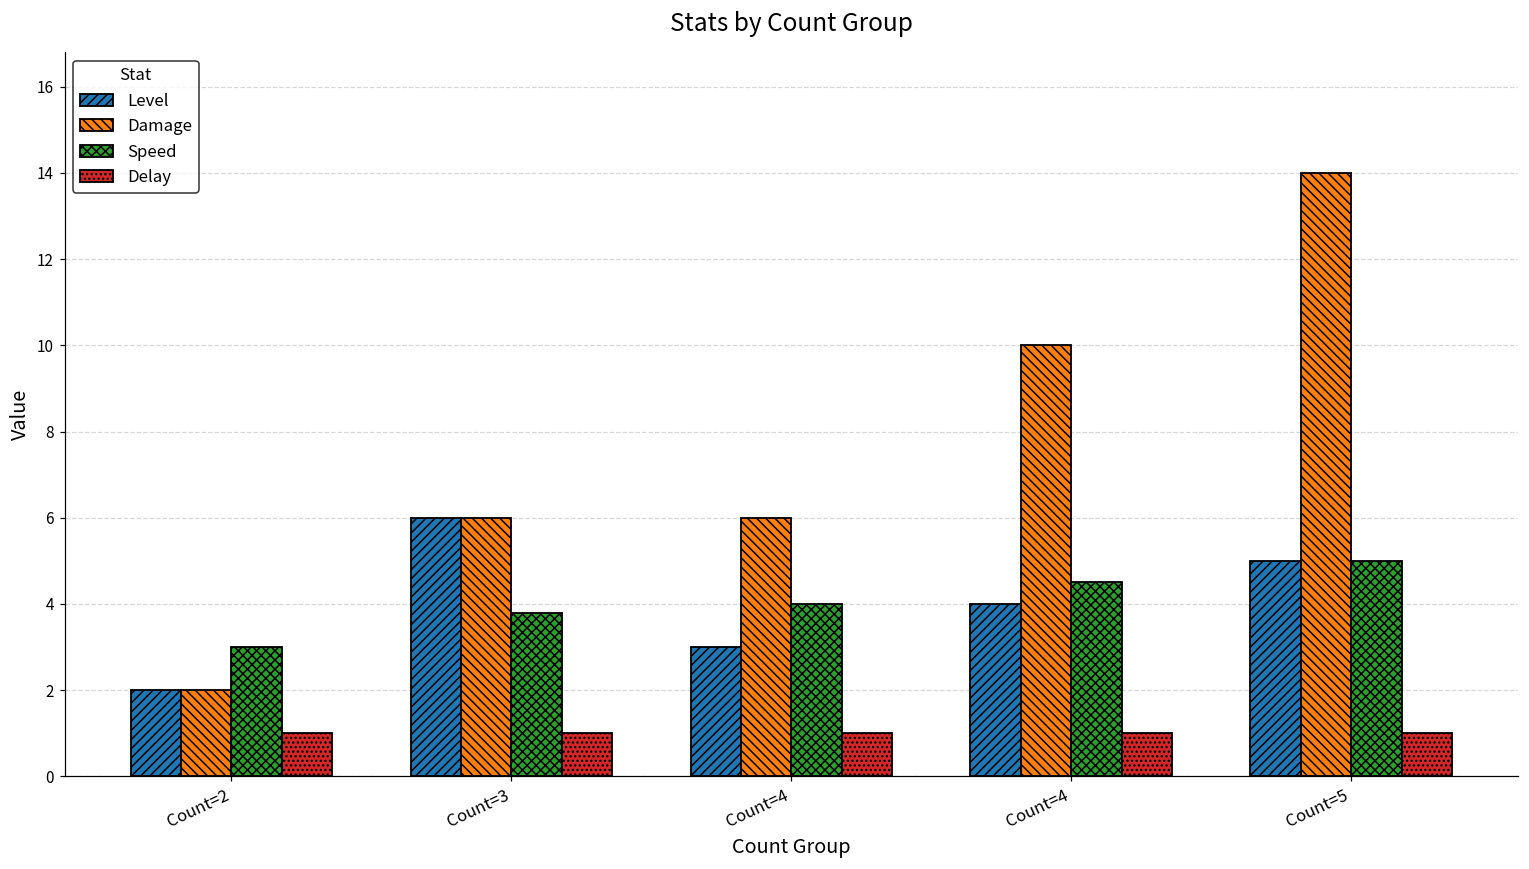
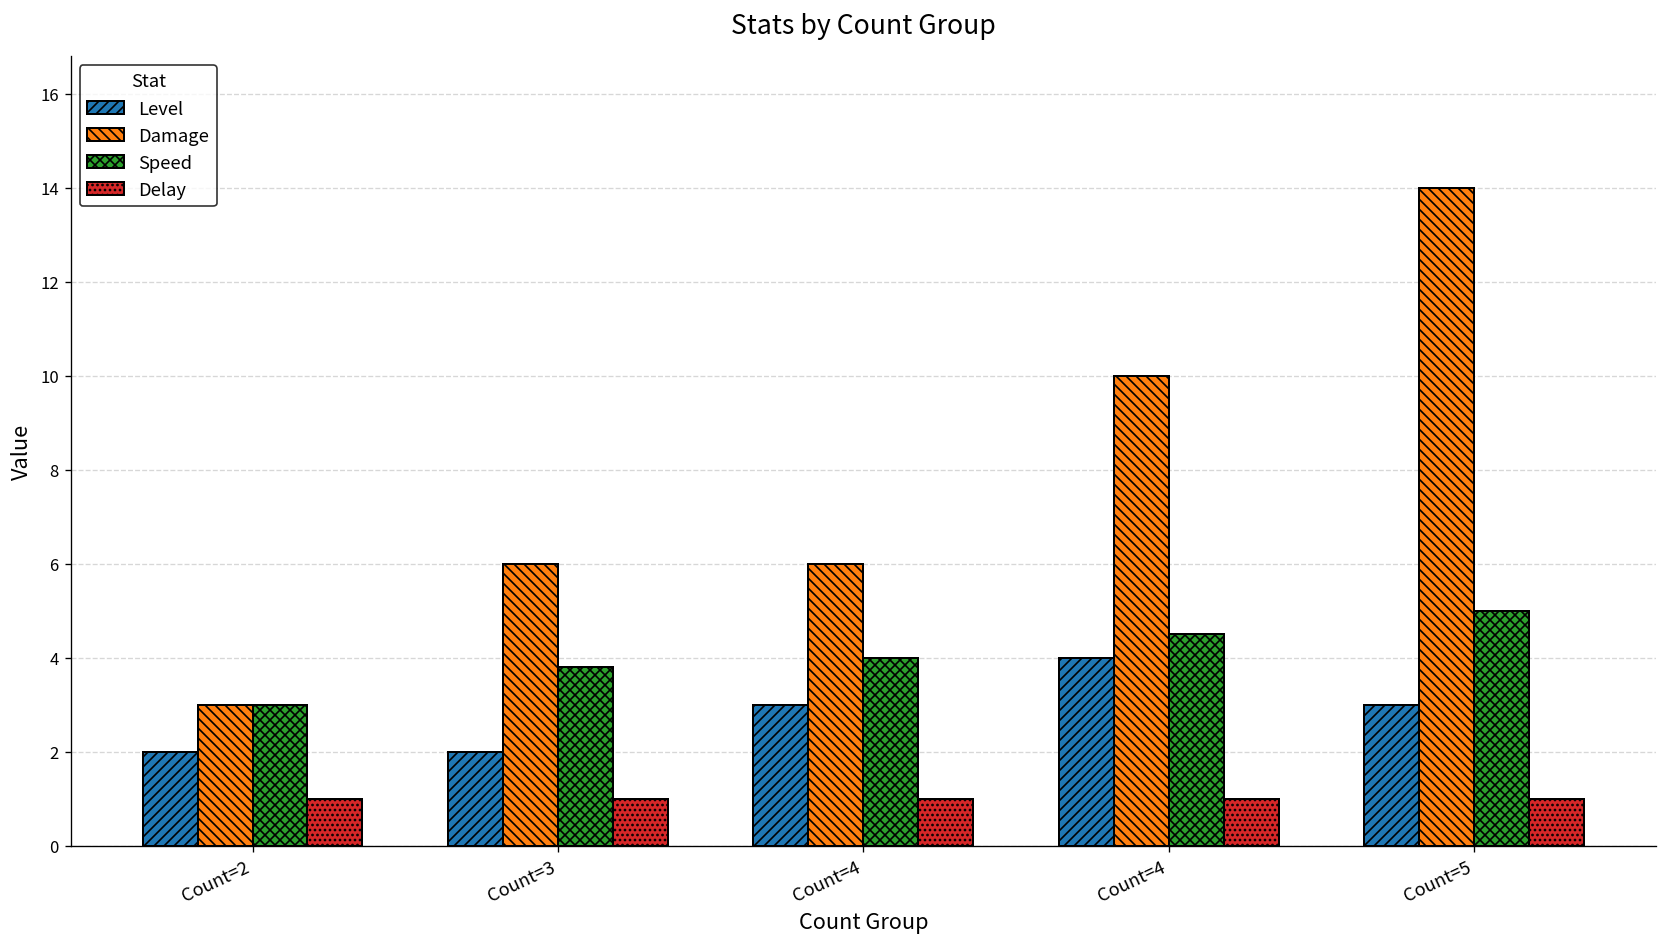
  {
    "Level": {
      "Count=2": 2,
-     "Count=3": 6,
-     "Count=5": 5
+     "Count=3": 2,
+     "Count=5": 3
    },
    "Damage": {
-     "Count=2": 2,
+     "Count=2": 3,
      "Count=3": 6,
      "Count=5": 14
    },
    "Speed": {
      "Count=2": 3,
      "Count=3": 3.8,
      "Count=5": 5
    },
    "Delay": {
      "Count=2": 1,
      "Count=3": 1,
      "Count=5": 1
    }
  }
